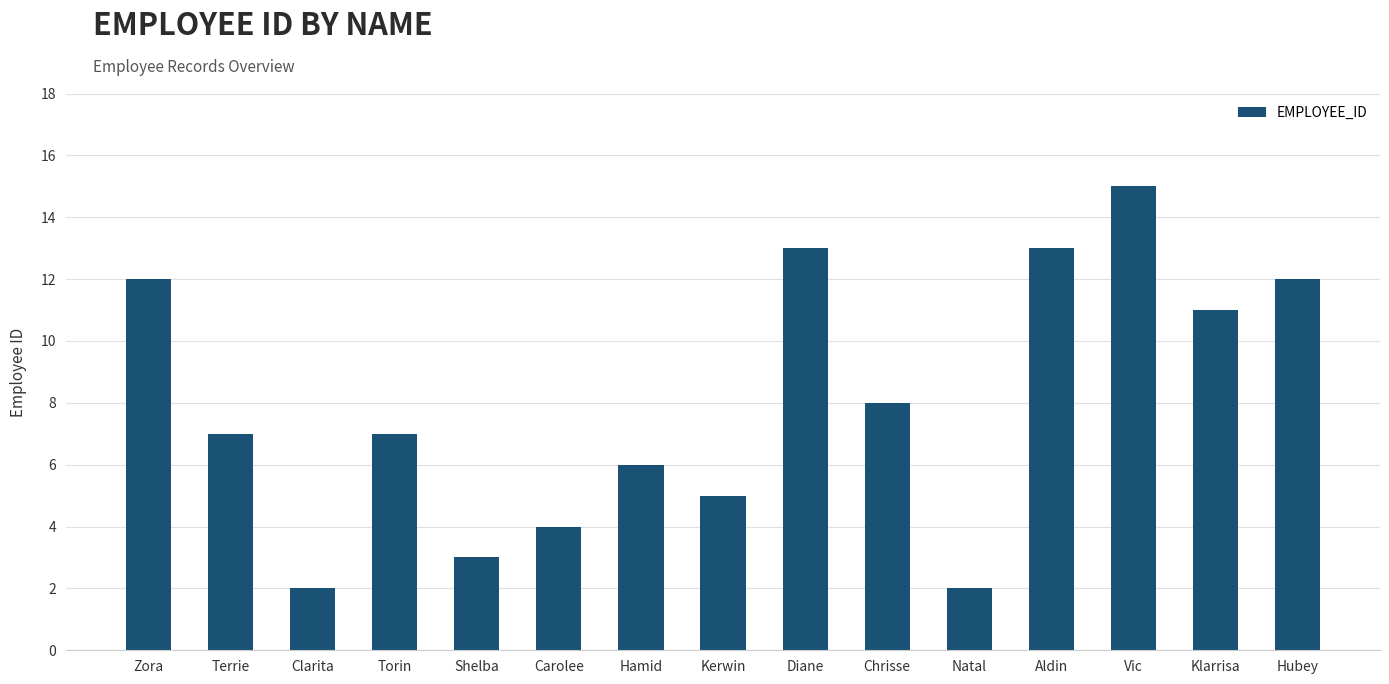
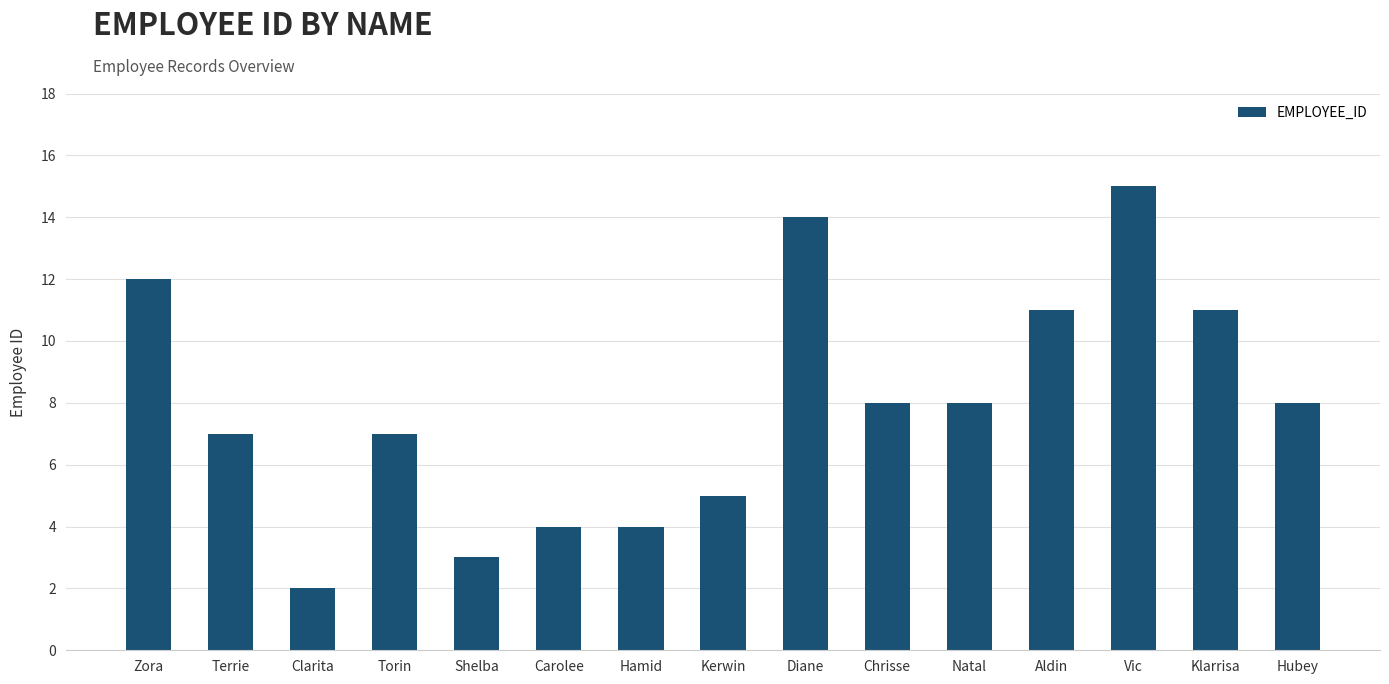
  {
    "Zora": 12,
    "Terrie": 7,
    "Clarita": 2,
    "Torin": 7,
    "Shelba": 3,
    "Carolee": 4,
-   "Hamid": 6,
+   "Hamid": 4,
    "Kerwin": 5,
-   "Diane": 13,
+   "Diane": 14,
    "Chrisse": 8,
-   "Natal": 2,
-   "Aldin": 13,
+   "Natal": 8,
+   "Aldin": 11,
    "Vic": 15,
    "Klarrisa": 11,
-   "Hubey": 12
+   "Hubey": 8
  }
